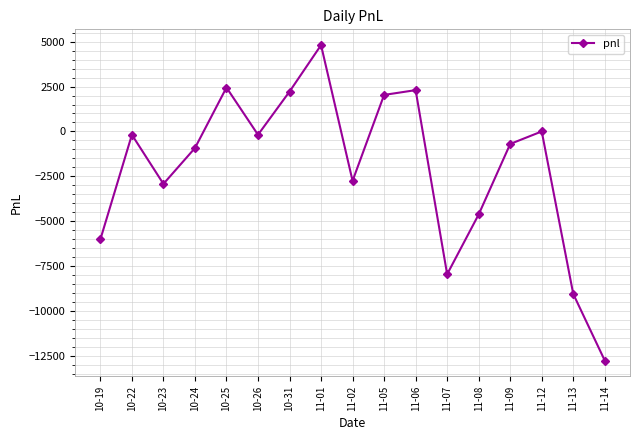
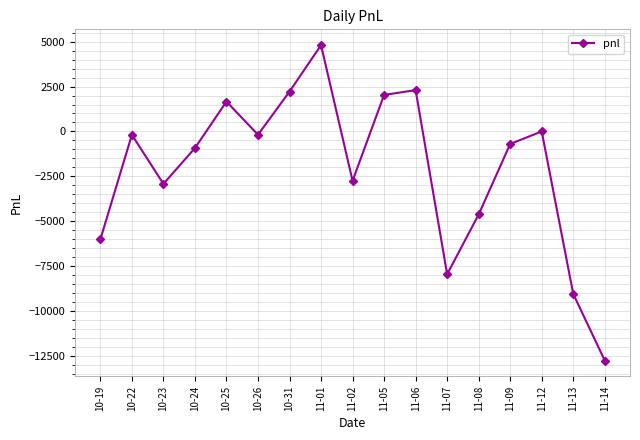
  {
    "10-19": -6000,
    "10-22": -200,
    "10-23": -2900,
    "10-24": -900,
-   "10-25": 2400,
+   "10-25": 1700,
    "10-26": -200,
    "10-31": 2200,
    "11-01": 4800,
    "11-02": -2800,
    "11-05": 2000,
    "11-06": 2300,
    "11-07": -8000,
    "11-08": -4600,
    "11-09": -700,
    "11-12": 0,
    "11-13": -9100,
    "11-14": -12800
  }
